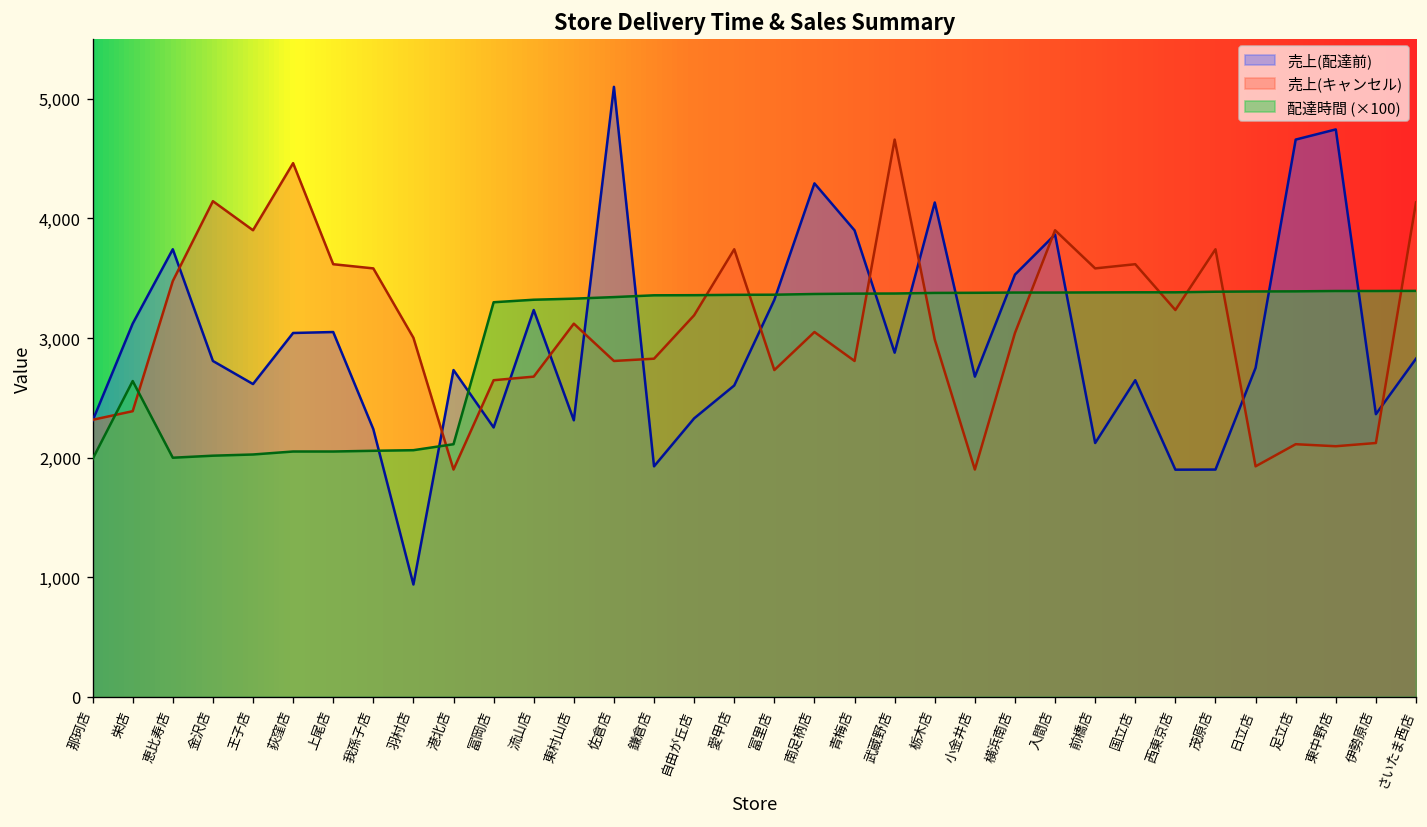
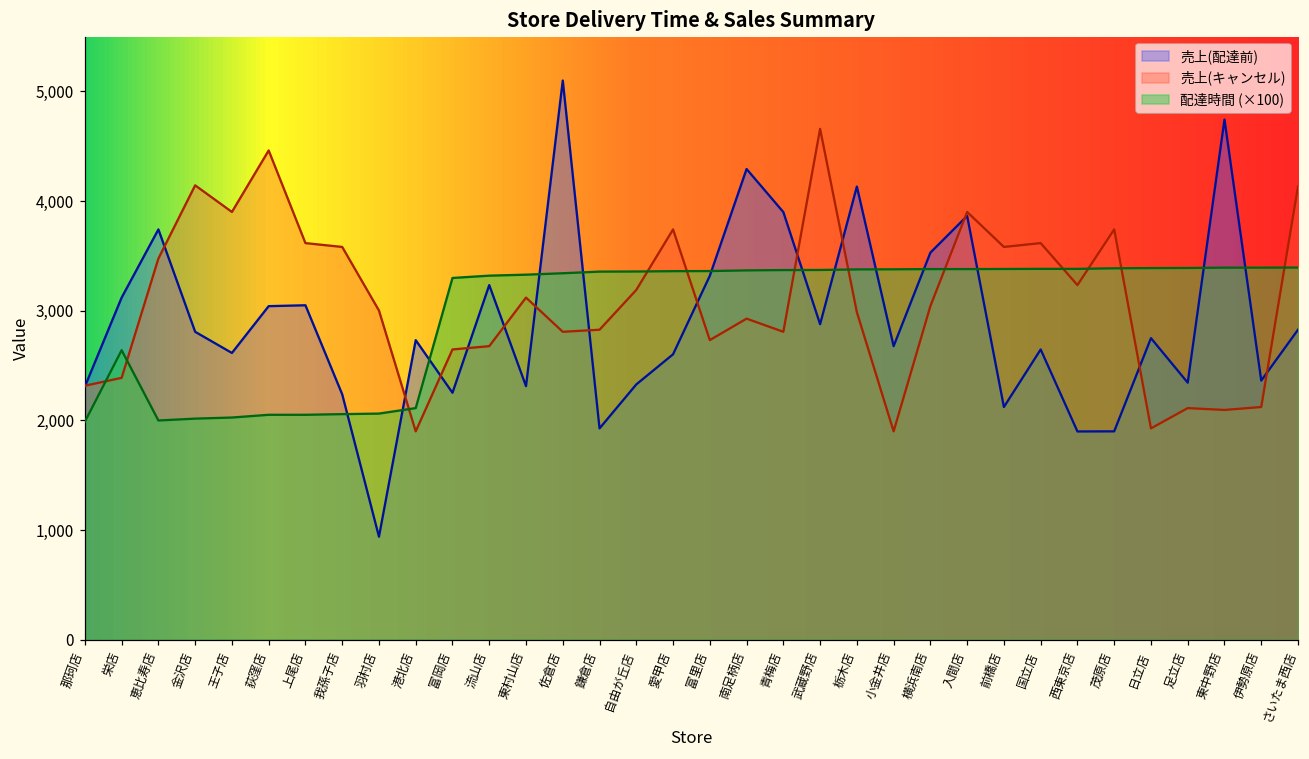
  {
    "売上(配達前)": {
      "栄店": "3,100",
      "恵比寿店": "3,700",
      "金沢店": "2,800",
      "王子店": "2,600",
      "荻窪店": "3,000",
      "上尾店": "3,100",
      "我孫子店": "2,200",
      "羽村店": "900",
      "港北店": "2,700",
      "富岡店": "2,300",
      "流山店": "3,200",
      "東村山店": "2,300",
      "佐倉店": "5,100",
      "鎌倉店": "1,900",
      "自由が丘店": "2,300",
      "愛甲店": "2,600",
      "富里店": "3,300",
      "南足柄店": "4,300",
      "青梅店": "3,900",
      "武蔵野店": "2,900",
      "栃木店": "4,100",
      "小金井店": "2,700",
      "横浜南店": "3,500",
      "入間店": "3,900",
      "前橋店": "2,100",
      "国立店": "2,600",
      "西東京店": "1,900",
      "茂原店": "1,900",
      "日立店": "2,800",
-     "足立店": "4,700",
+     "足立店": "2,300",
      "東中野店": "4,700",
      "伊勢原店": "2,400",
      "さいたま西店": "2,800"
    },
    "売上(キャンセル)": {
      "栄店": "2,400",
      "恵比寿店": "3,500",
      "金沢店": "4,100",
      "王子店": "3,900",
      "荻窪店": "4,500",
      "上尾店": "3,600",
      "我孫子店": "3,600",
      "羽村店": "3,000",
      "港北店": "1,900",
      "富岡店": "2,600",
      "流山店": "2,700",
      "東村山店": "3,100",
      "佐倉店": "2,800",
      "鎌倉店": "2,800",
      "自由が丘店": "3,200",
      "愛甲店": "3,700",
      "富里店": "2,700",
-     "南足柄店": "3,100",
+     "南足柄店": "2,900",
      "青梅店": "2,800",
      "武蔵野店": "4,700",
      "栃木店": "3,000",
      "小金井店": "1,900",
      "横浜南店": "3,000",
      "入間店": "3,900",
      "前橋店": "3,600",
      "国立店": "3,600",
      "西東京店": "3,200",
      "茂原店": "3,700",
      "日立店": "1,900",
      "足立店": "2,100",
      "東中野店": "2,100",
      "伊勢原店": "2,100",
      "さいたま西店": "4,100"
    },
    "配達時間 (×100)": {
      "那珂店": "2,000",
      "栄店": "2,600",
      "恵比寿店": "2,000",
      "金沢店": "2,000",
      "王子店": "2,000",
      "荻窪店": "2,100",
      "上尾店": "2,100",
      "我孫子店": "2,100",
      "羽村店": "2,100",
      "港北店": "2,100",
      "富岡店": "3,300",
      "流山店": "3,300",
      "東村山店": "3,300",
      "佐倉店": "3,300",
      "鎌倉店": "3,400",
      "自由が丘店": "3,400",
      "愛甲店": "3,400",
      "富里店": "3,400",
      "南足柄店": "3,400",
      "青梅店": "3,400",
      "武蔵野店": "3,400",
      "栃木店": "3,400",
      "小金井店": "3,400",
      "横浜南店": "3,400",
      "入間店": "3,400",
      "前橋店": "3,400",
      "国立店": "3,400",
      "西東京店": "3,400",
      "茂原店": "3,400",
      "日立店": "3,400",
      "足立店": "3,400",
      "東中野店": "3,400",
      "伊勢原店": "3,400",
      "さいたま西店": "3,400"
    }
  }
